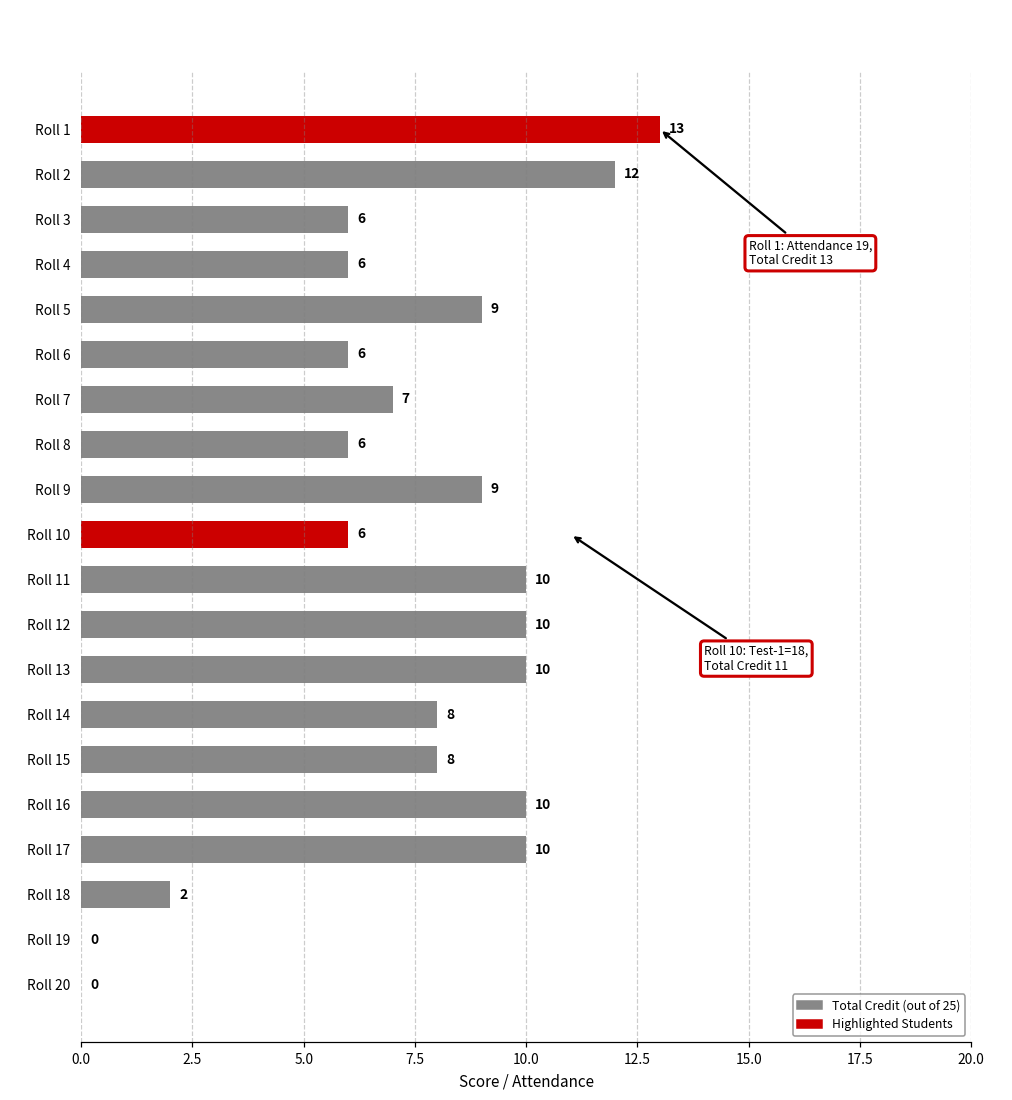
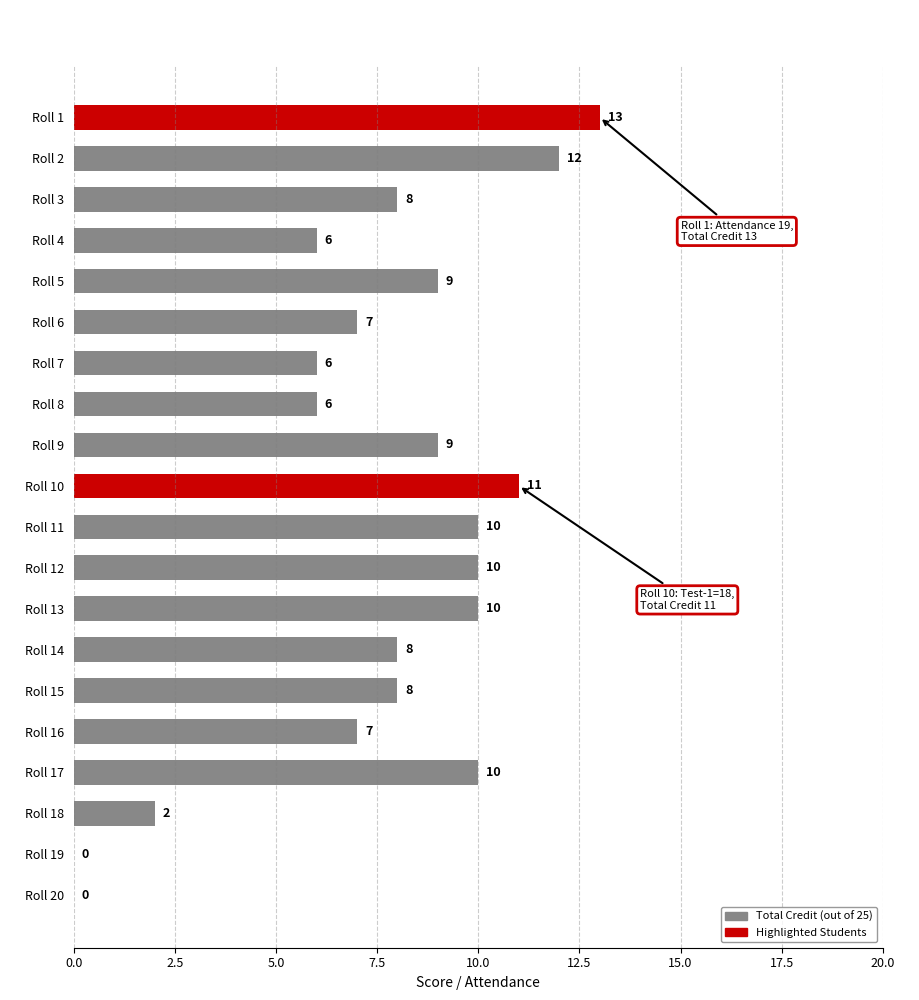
  {
    "Roll 2": 12,
-   "Roll 3": 6,
+   "Roll 3": 8,
    "Roll 4": 6,
    "Roll 5": 9,
-   "Roll 6": 6,
-   "Roll 7": 7,
+   "Roll 6": 7,
+   "Roll 7": 6,
    "Roll 8": 6,
    "Roll 9": 9,
-   "Roll 10": 6,
+   "Roll 10": 11,
    "Roll 11": 10,
    "Roll 12": 10,
    "Roll 13": 10,
    "Roll 14": 8,
    "Roll 15": 8,
-   "Roll 16": 10,
+   "Roll 16": 7,
    "Roll 17": 10,
    "Roll 18": 2,
    "Roll 19": 0,
    "Roll 20": 0
  }
